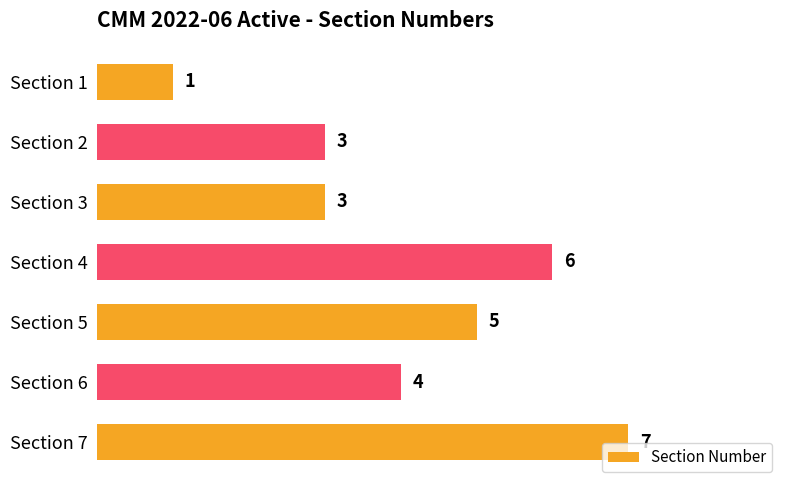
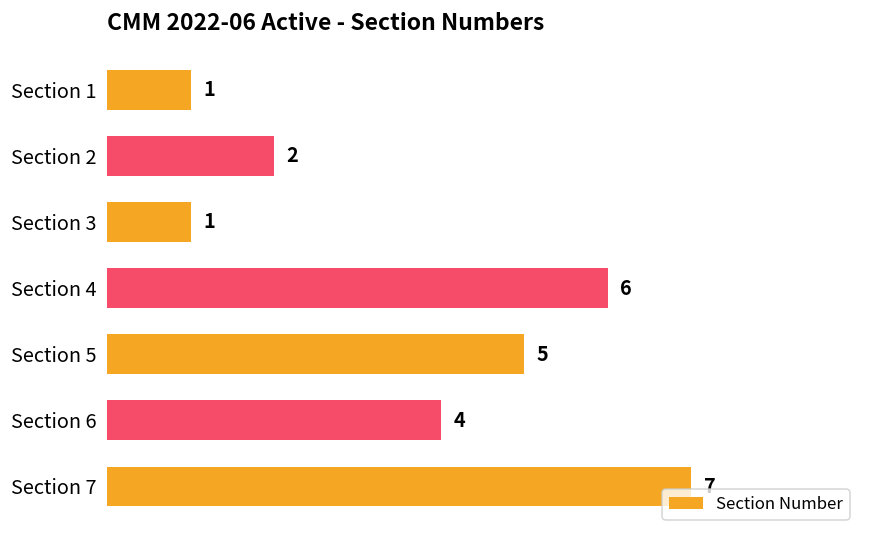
  {
    "Section 1": 1,
-   "Section 2": 3,
-   "Section 3": 3,
+   "Section 2": 2,
+   "Section 3": 1,
    "Section 4": 6,
    "Section 5": 5,
    "Section 6": 4
  }
